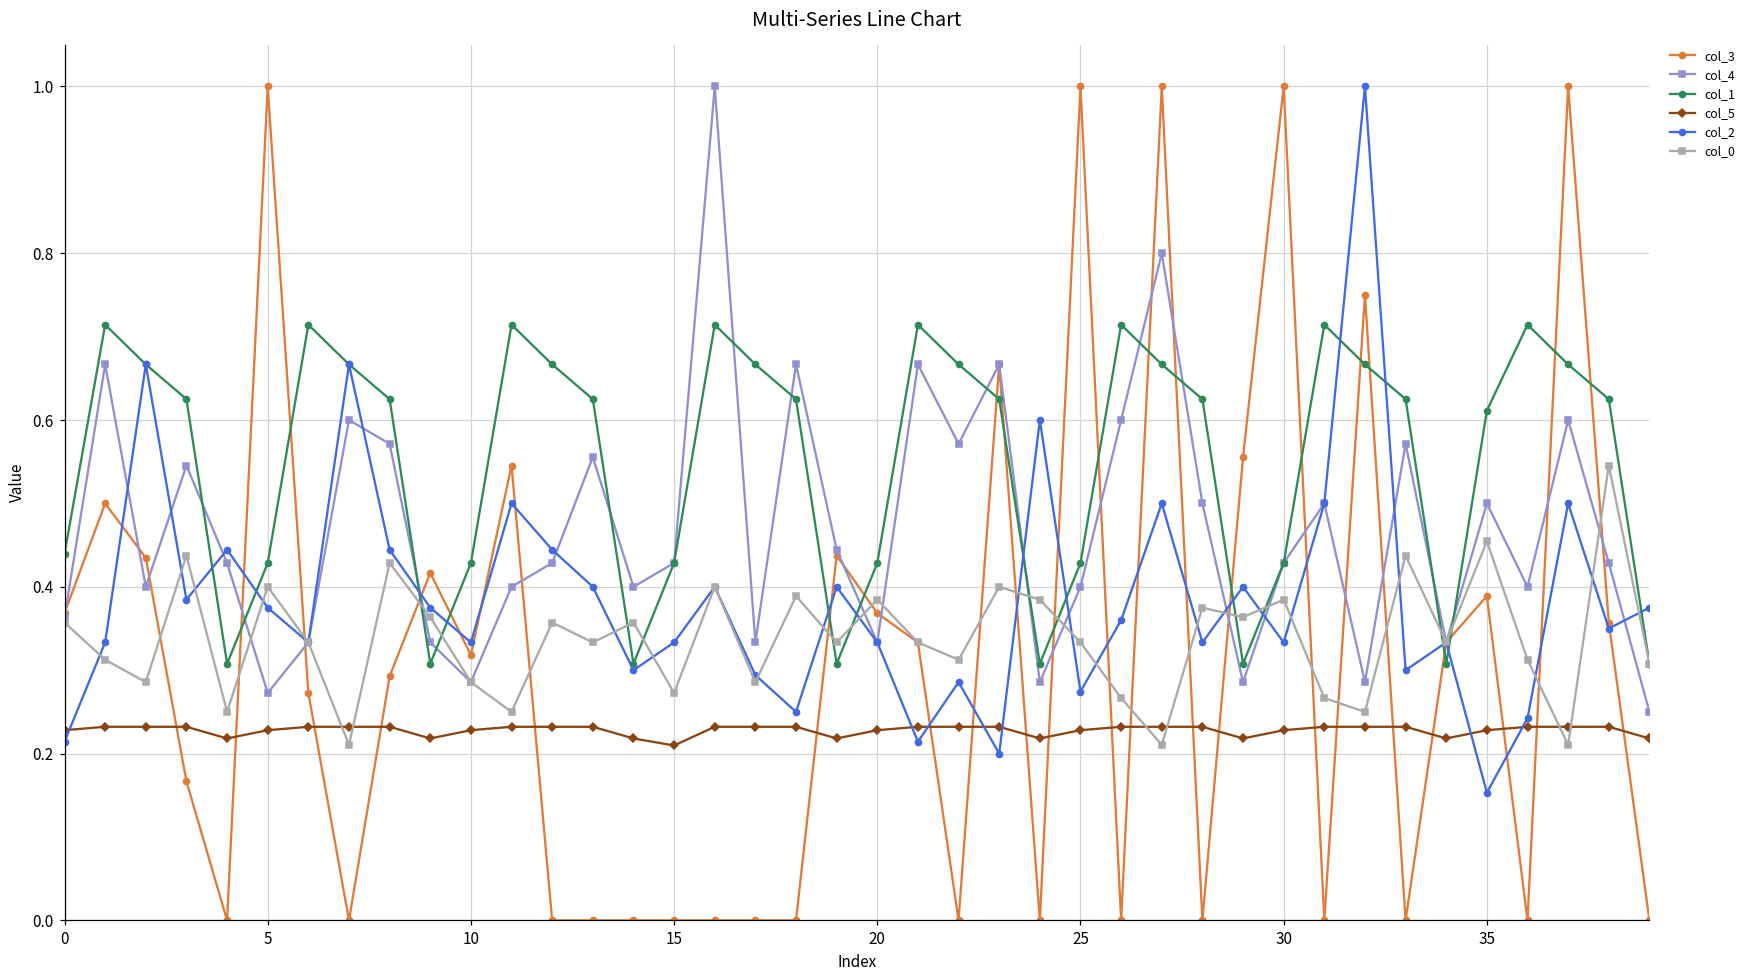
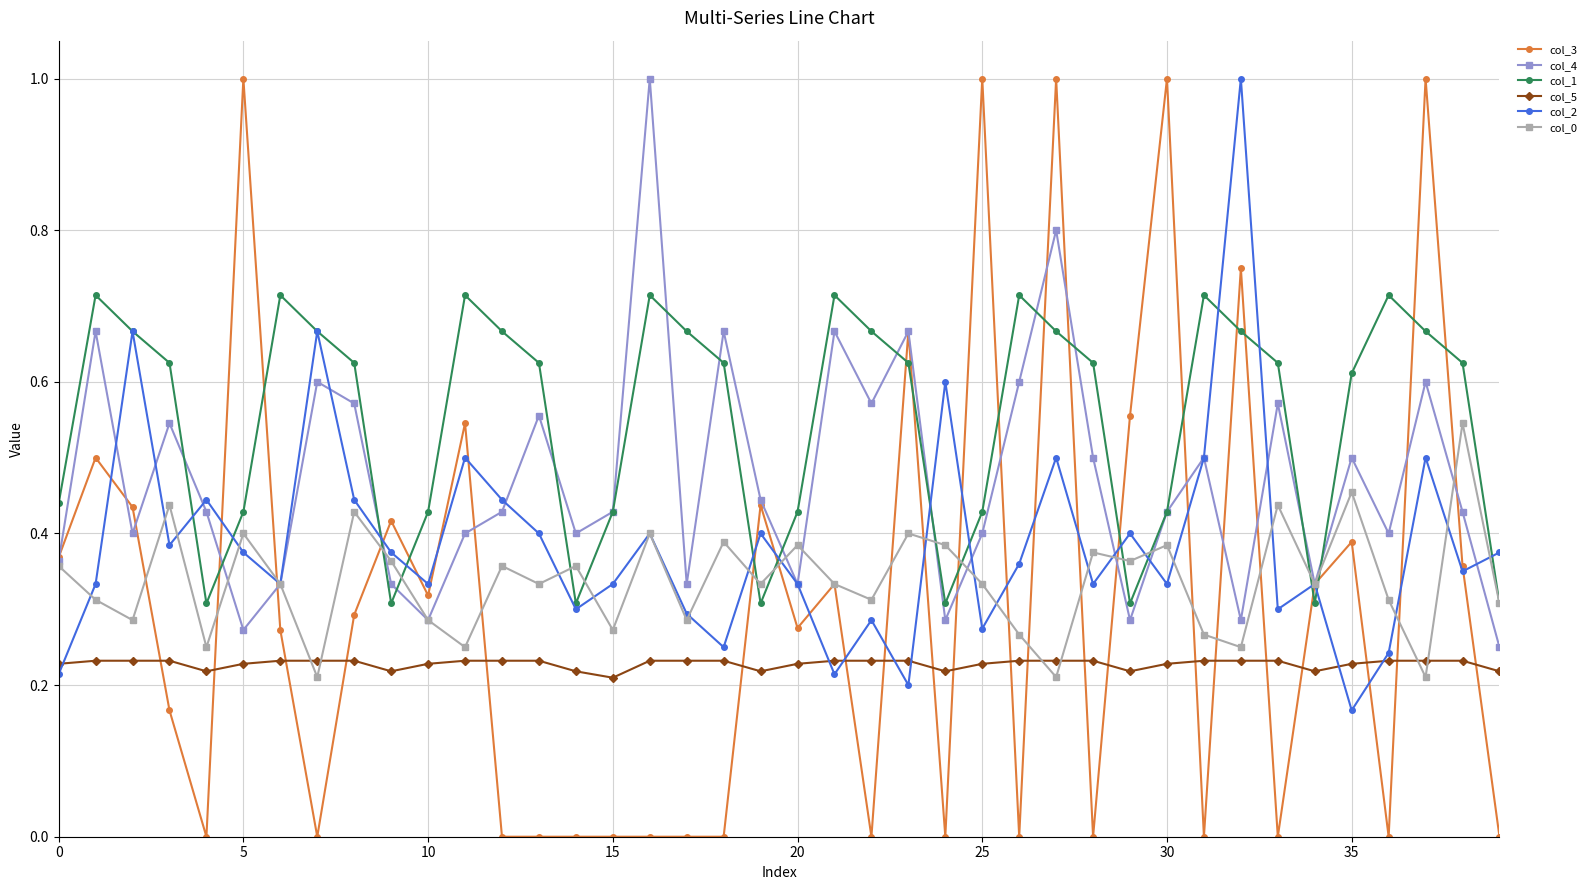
  {
    "col_3": {
      "0": 0.37,
      "5": 1.00,
      "10": 0.32,
      "15": 0.00,
-     "20": 0.37,
+     "20": 0.28,
      "25": 1.00,
      "30": 1.00,
      "35": 0.39
    },
    "col_1": {
      "0": 0.44,
      "5": 0.43,
      "10": 0.43,
      "20": 0.43,
      "25": 0.43,
      "35": 0.61
    },
    "col_5": {
      "0": 0.23,
      "5": 0.23,
      "10": 0.23,
      "15": 0.21,
      "20": 0.23,
      "25": 0.23,
      "30": 0.23,
      "35": 0.23
    },
    "col_2": {
      "0": 0.21,
      "5": 0.38,
      "10": 0.33,
      "15": 0.33,
      "25": 0.27,
      "30": 0.33,
-     "35": 0.15
+     "35": 0.17
    }
  }
